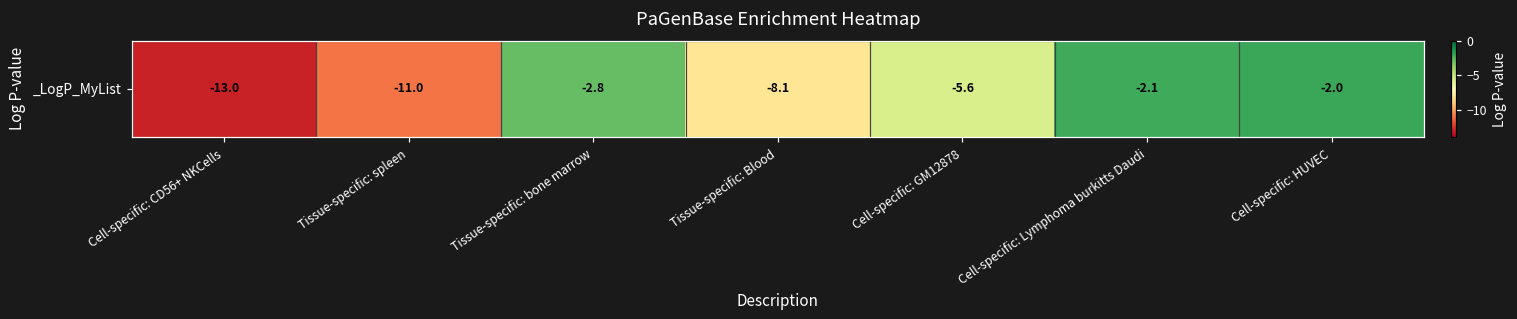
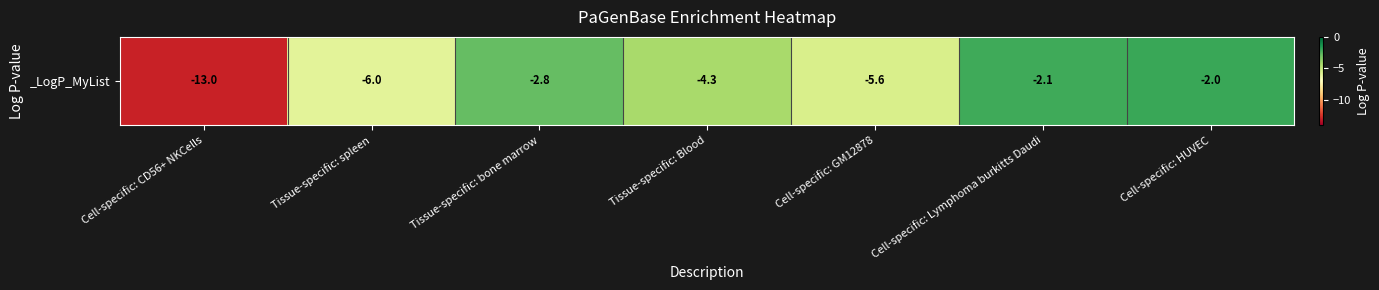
  {
    "_LogP_MyList": {
      "Cell-specific: CD56+ NKCells": -13.0,
-     "Tissue-specific: spleen": -11.0,
+     "Tissue-specific: spleen": -6.0,
      "Tissue-specific: bone marrow": -2.8,
-     "Tissue-specific: Blood": -8.1,
+     "Tissue-specific: Blood": -4.3,
      "Cell-specific: GM12878": -5.6,
      "Cell-specific: Lymphoma burkitts Daudi": -2.1,
      "Cell-specific: HUVEC": -2.0
    }
  }
